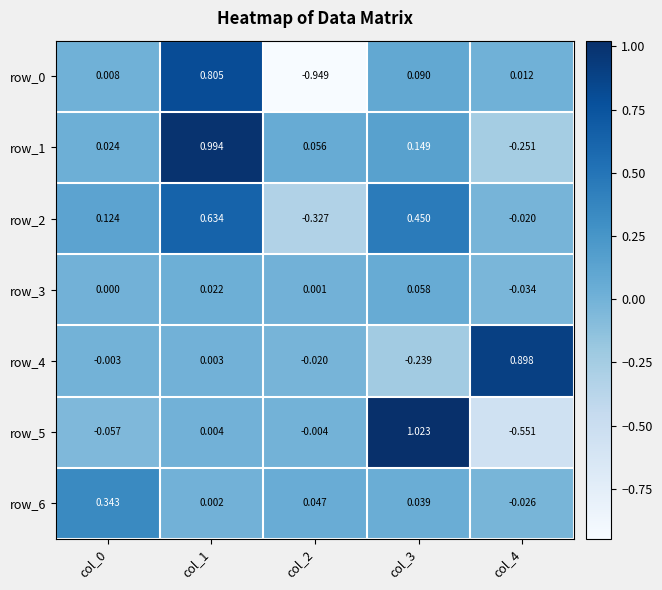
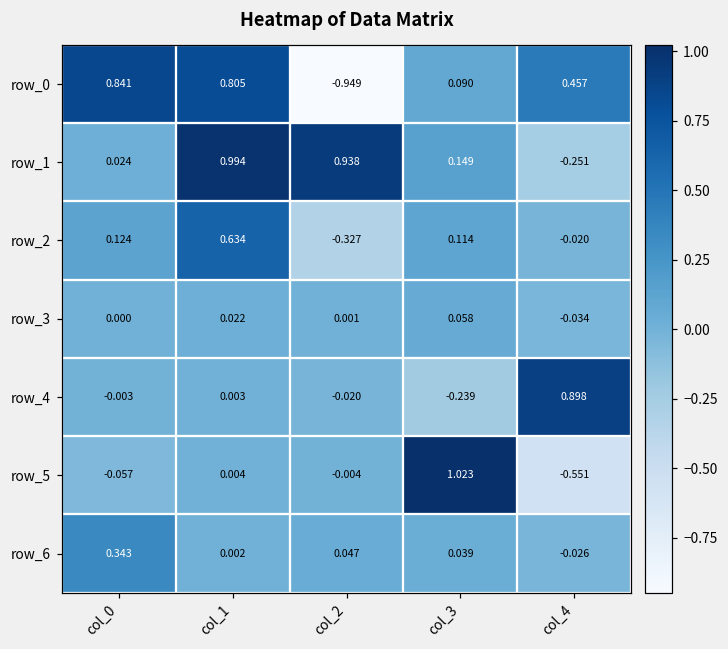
  {
    "row_0": {
-     "col_0": 0.008,
+     "col_0": 0.841,
      "col_1": 0.805,
      "col_2": -0.949,
      "col_3": 0.090,
-     "col_4": 0.012
+     "col_4": 0.457
    },
    "row_1": {
      "col_0": 0.024,
      "col_1": 0.994,
-     "col_2": 0.056,
+     "col_2": 0.938,
      "col_3": 0.149,
      "col_4": -0.251
    },
    "row_2": {
      "col_0": 0.124,
      "col_1": 0.634,
      "col_2": -0.327,
-     "col_3": 0.450,
+     "col_3": 0.114,
      "col_4": -0.020
    },
    "row_3": {
      "col_0": 0.000,
      "col_1": 0.022,
      "col_2": 0.001,
      "col_3": 0.058,
      "col_4": -0.034
    },
    "row_4": {
      "col_0": -0.003,
      "col_1": 0.003,
      "col_2": -0.020,
      "col_3": -0.239,
      "col_4": 0.898
    },
    "row_5": {
      "col_0": -0.057,
      "col_1": 0.004,
      "col_2": -0.004,
      "col_3": 1.023,
      "col_4": -0.551
    },
    "row_6": {
      "col_0": 0.343,
      "col_1": 0.002,
      "col_2": 0.047,
      "col_3": 0.039,
      "col_4": -0.026
    }
  }
